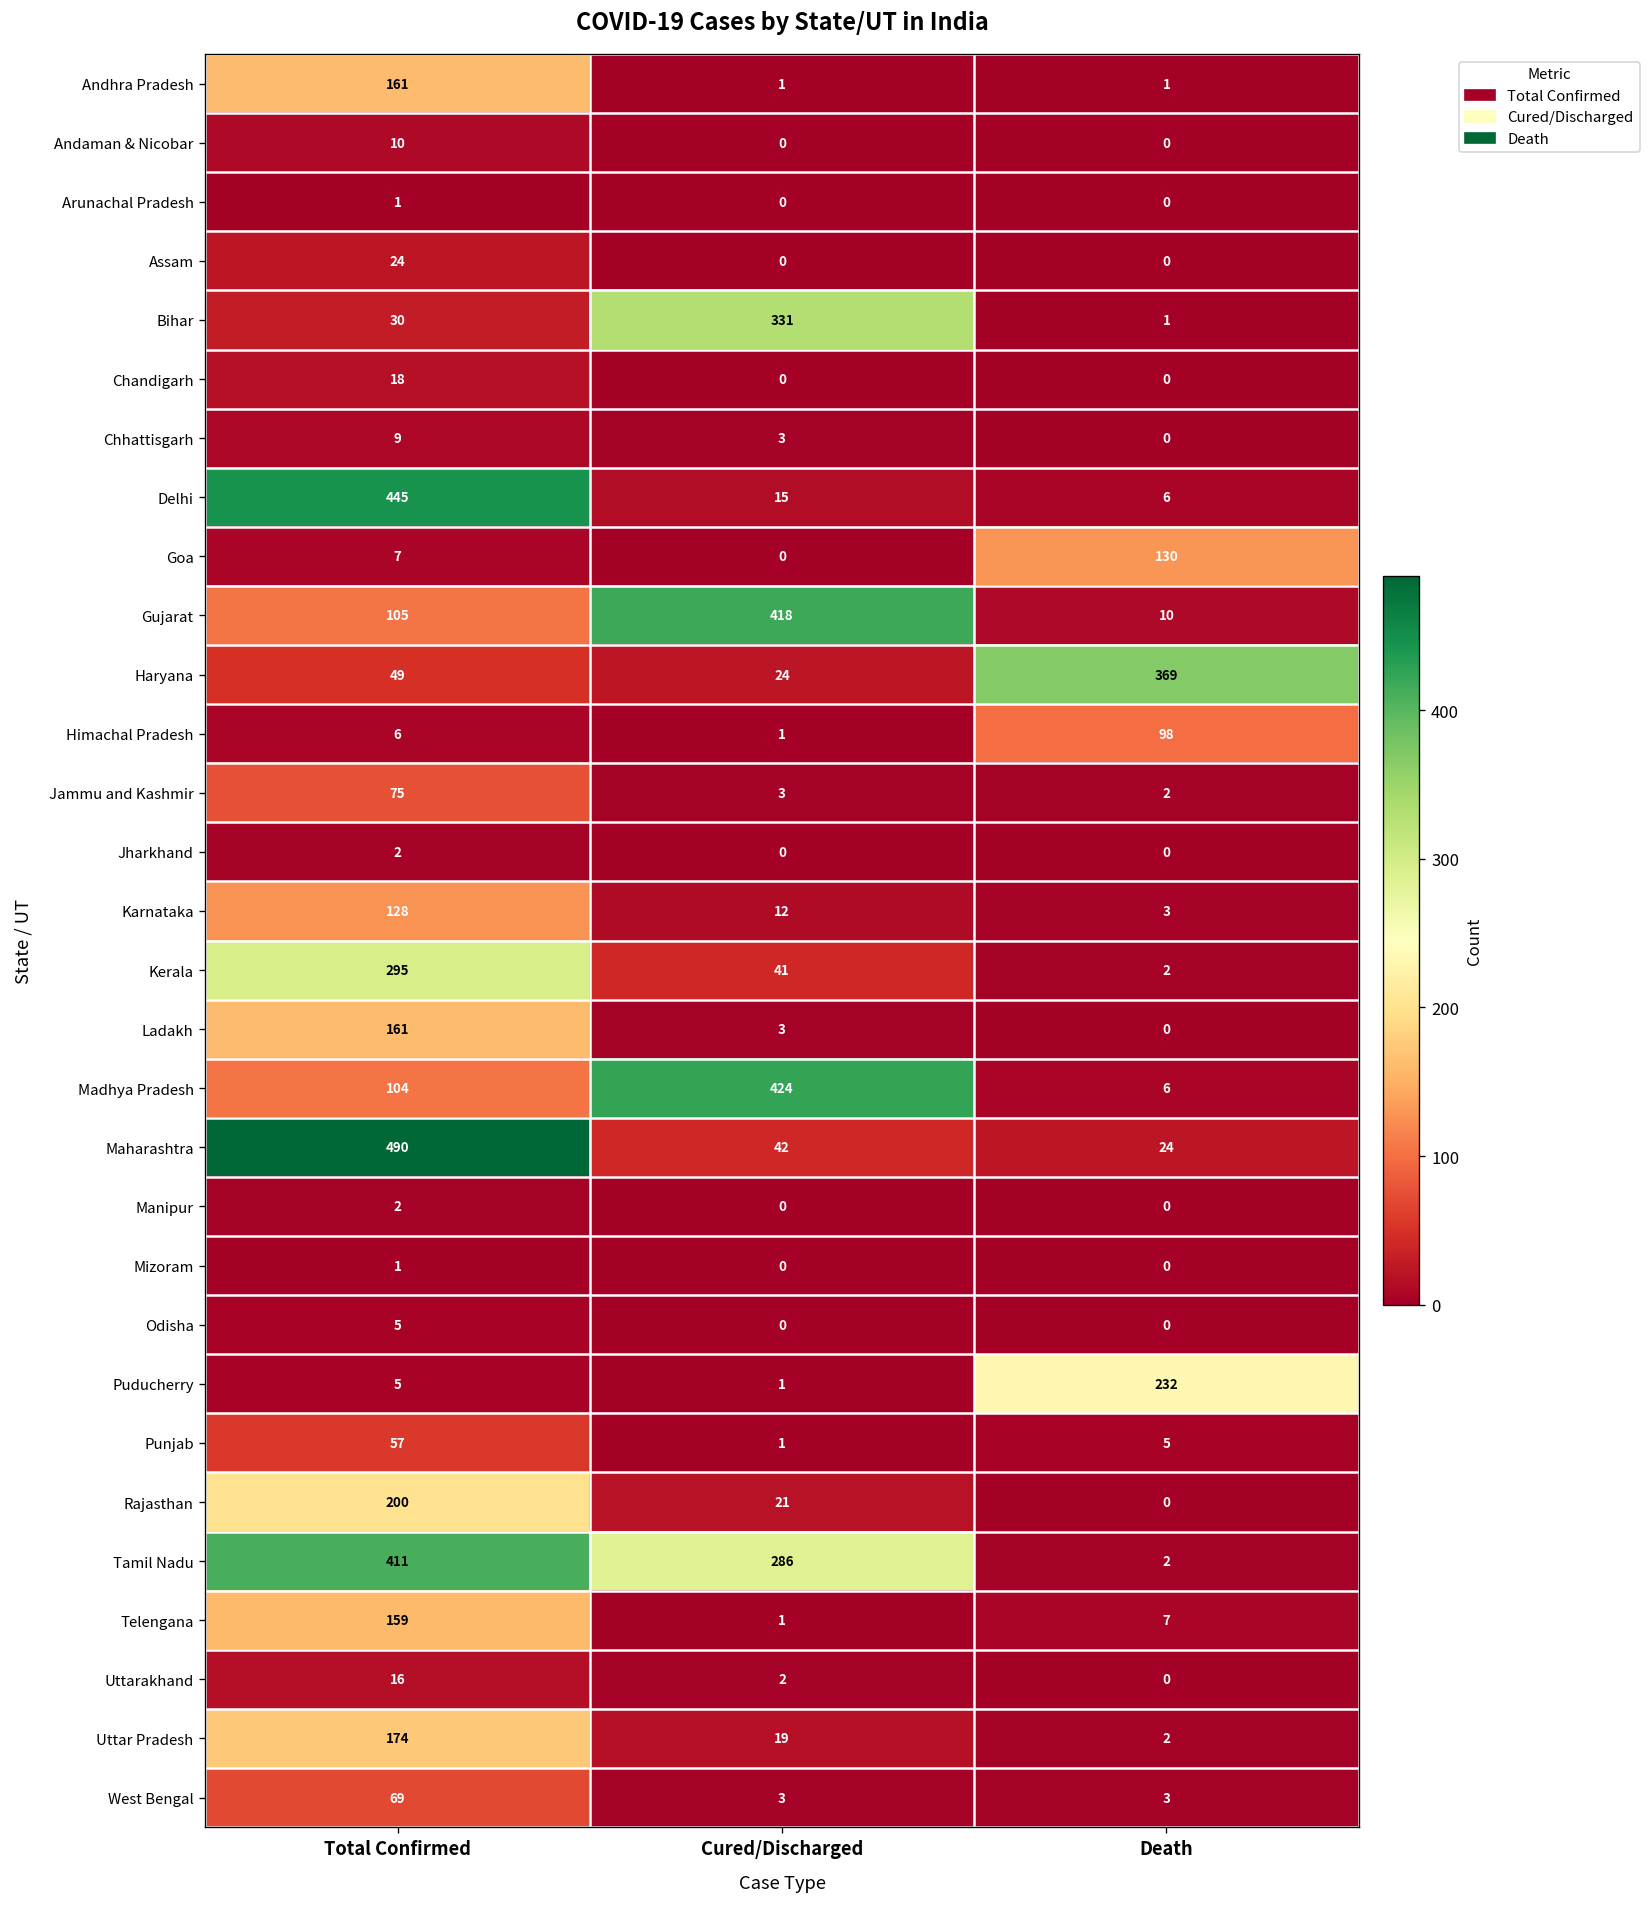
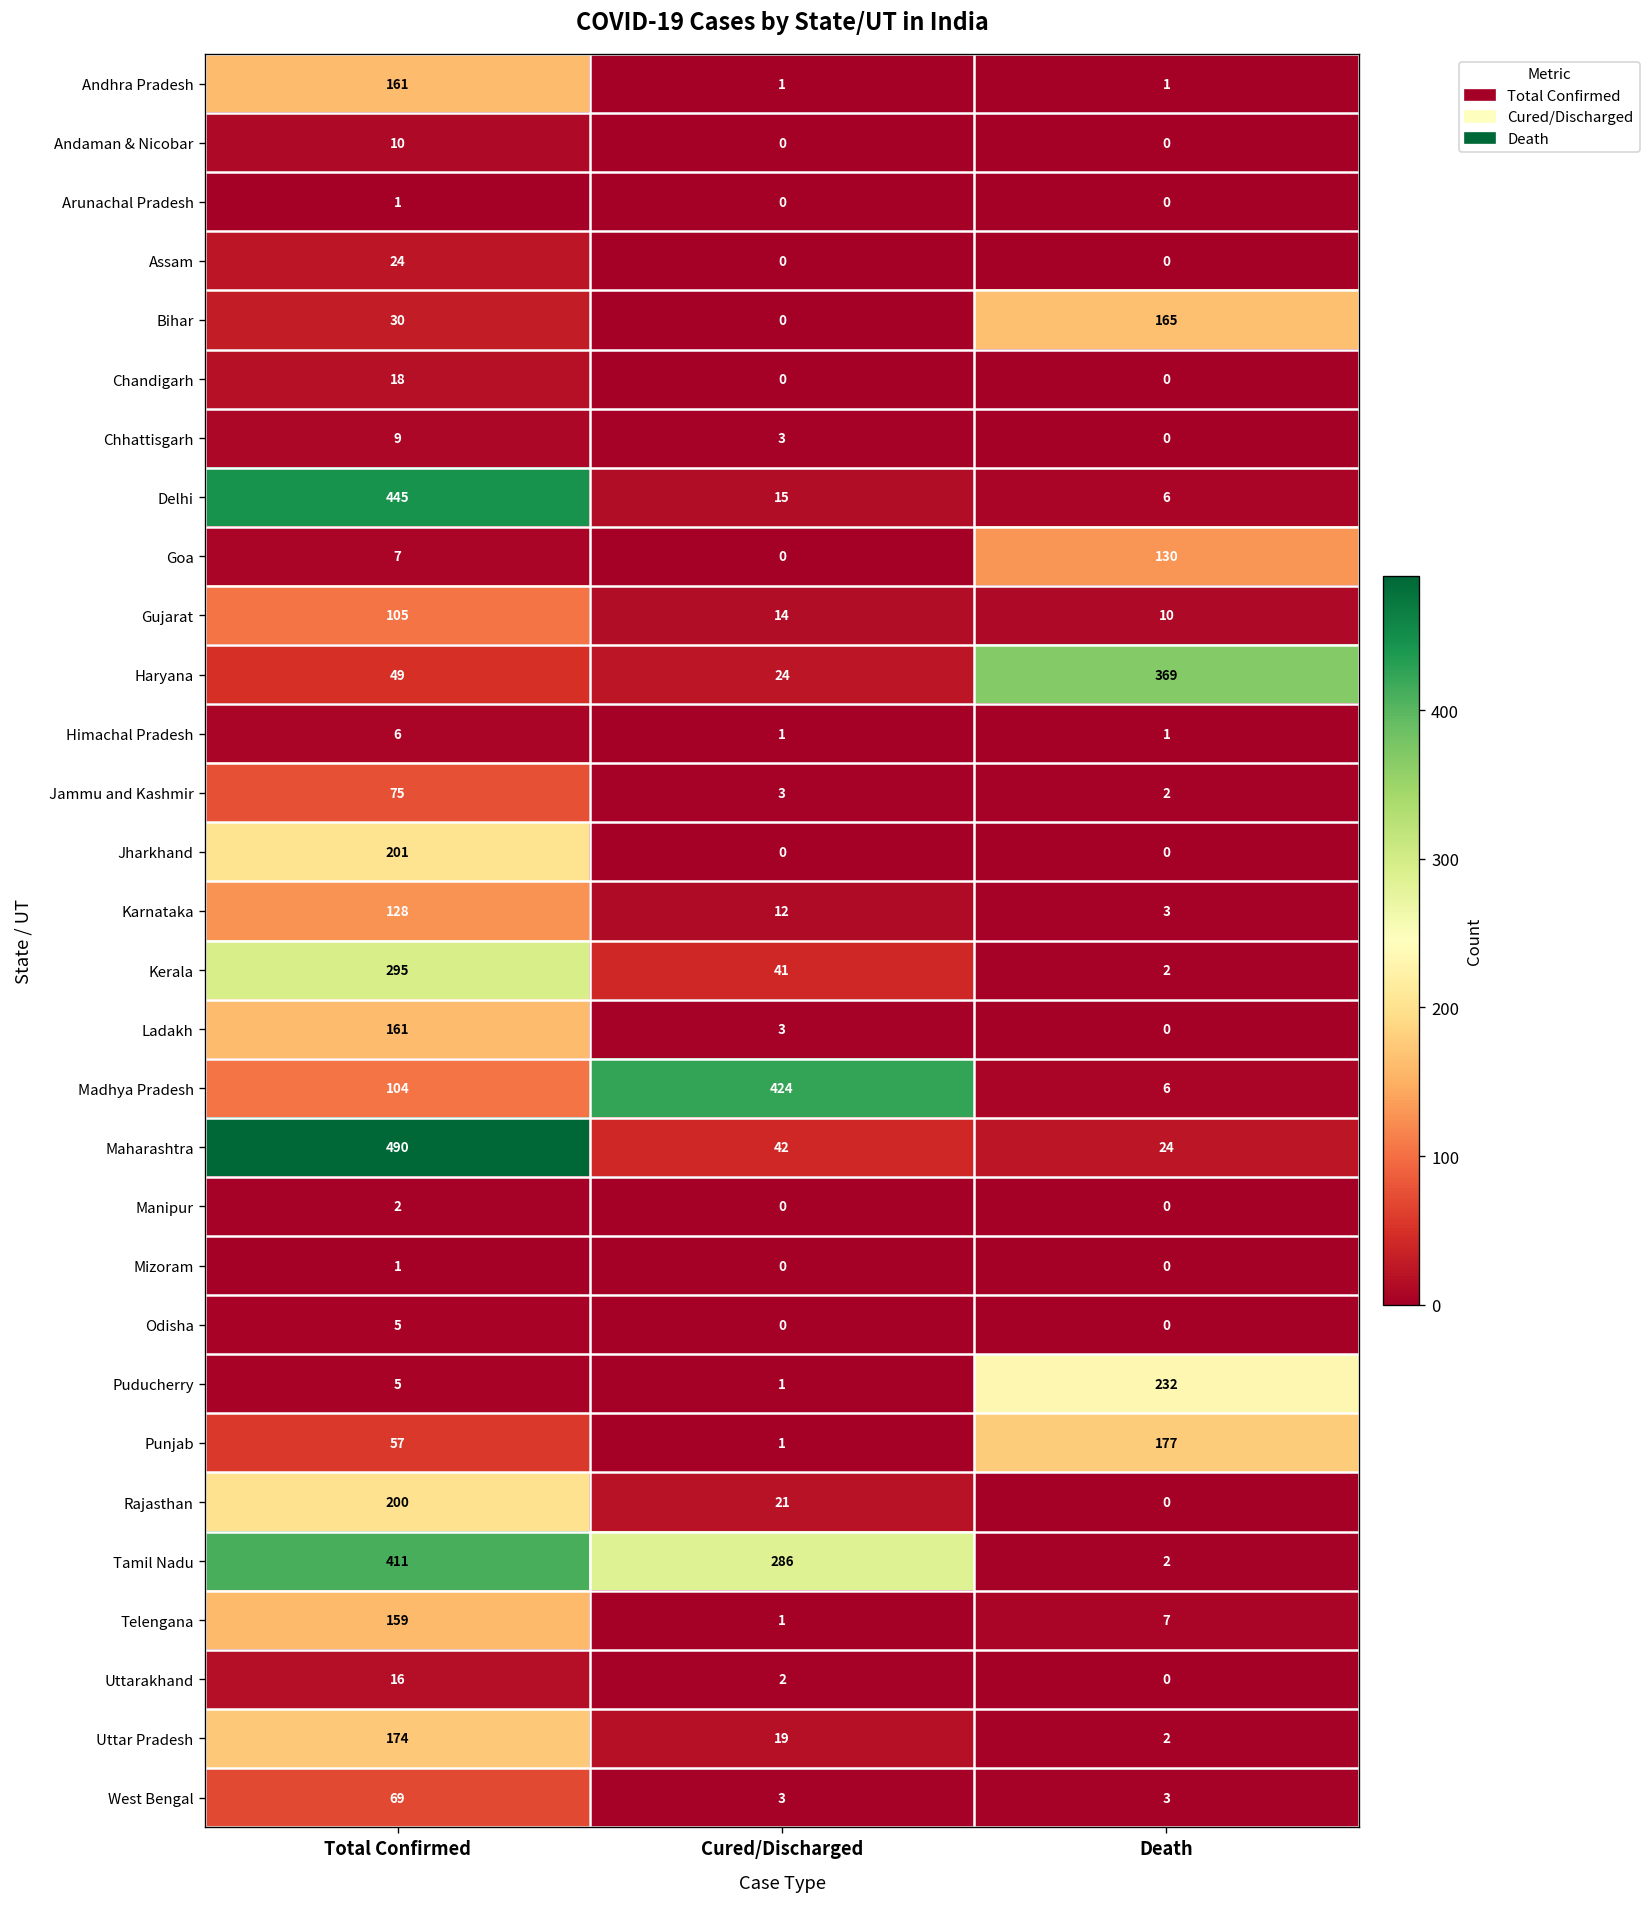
  {
    "Andhra Pradesh": {
      "Total Confirmed": 161,
      "Cured/Discharged": 1,
      "Death": 1
    },
    "Andaman & Nicobar": {
      "Total Confirmed": 10,
      "Cured/Discharged": 0,
      "Death": 0
    },
    "Arunachal Pradesh": {
      "Total Confirmed": 1,
      "Cured/Discharged": 0,
      "Death": 0
    },
    "Assam": {
      "Total Confirmed": 24,
      "Cured/Discharged": 0,
      "Death": 0
    },
    "Bihar": {
      "Total Confirmed": 30,
-     "Cured/Discharged": 331,
-     "Death": 1
+     "Cured/Discharged": 0,
+     "Death": 165
    },
    "Chandigarh": {
      "Total Confirmed": 18,
      "Cured/Discharged": 0,
      "Death": 0
    },
    "Chhattisgarh": {
      "Total Confirmed": 9,
      "Cured/Discharged": 3,
      "Death": 0
    },
    "Delhi": {
      "Total Confirmed": 445,
      "Cured/Discharged": 15,
      "Death": 6
    },
    "Goa": {
      "Total Confirmed": 7,
      "Cured/Discharged": 0,
      "Death": 130
    },
    "Gujarat": {
      "Total Confirmed": 105,
-     "Cured/Discharged": 418,
+     "Cured/Discharged": 14,
      "Death": 10
    },
    "Haryana": {
      "Total Confirmed": 49,
      "Cured/Discharged": 24,
      "Death": 369
    },
    "Himachal Pradesh": {
      "Total Confirmed": 6,
      "Cured/Discharged": 1,
-     "Death": 98
+     "Death": 1
    },
    "Jammu and Kashmir": {
      "Total Confirmed": 75,
      "Cured/Discharged": 3,
      "Death": 2
    },
    "Jharkhand": {
-     "Total Confirmed": 2,
+     "Total Confirmed": 201,
      "Cured/Discharged": 0,
      "Death": 0
    },
    "Karnataka": {
      "Total Confirmed": 128,
      "Cured/Discharged": 12,
      "Death": 3
    },
    "Kerala": {
      "Total Confirmed": 295,
      "Cured/Discharged": 41,
      "Death": 2
    },
    "Ladakh": {
      "Total Confirmed": 161,
      "Cured/Discharged": 3,
      "Death": 0
    },
    "Madhya Pradesh": {
      "Total Confirmed": 104,
      "Cured/Discharged": 424,
      "Death": 6
    },
    "Maharashtra": {
      "Total Confirmed": 490,
      "Cured/Discharged": 42,
      "Death": 24
    },
    "Manipur": {
      "Total Confirmed": 2,
      "Cured/Discharged": 0,
      "Death": 0
    },
    "Mizoram": {
      "Total Confirmed": 1,
      "Cured/Discharged": 0,
      "Death": 0
    },
    "Odisha": {
      "Total Confirmed": 5,
      "Cured/Discharged": 0,
      "Death": 0
    },
    "Puducherry": {
      "Total Confirmed": 5,
      "Cured/Discharged": 1,
      "Death": 232
    },
    "Punjab": {
      "Total Confirmed": 57,
      "Cured/Discharged": 1,
-     "Death": 5
+     "Death": 177
    },
    "Rajasthan": {
      "Total Confirmed": 200,
      "Cured/Discharged": 21,
      "Death": 0
    },
    "Tamil Nadu": {
      "Total Confirmed": 411,
      "Cured/Discharged": 286,
      "Death": 2
    },
    "Telengana": {
      "Total Confirmed": 159,
      "Cured/Discharged": 1,
      "Death": 7
    },
    "Uttarakhand": {
      "Total Confirmed": 16,
      "Cured/Discharged": 2,
      "Death": 0
    },
    "Uttar Pradesh": {
      "Total Confirmed": 174,
      "Cured/Discharged": 19,
      "Death": 2
    },
    "West Bengal": {
      "Total Confirmed": 69,
      "Cured/Discharged": 3,
      "Death": 3
    }
  }
